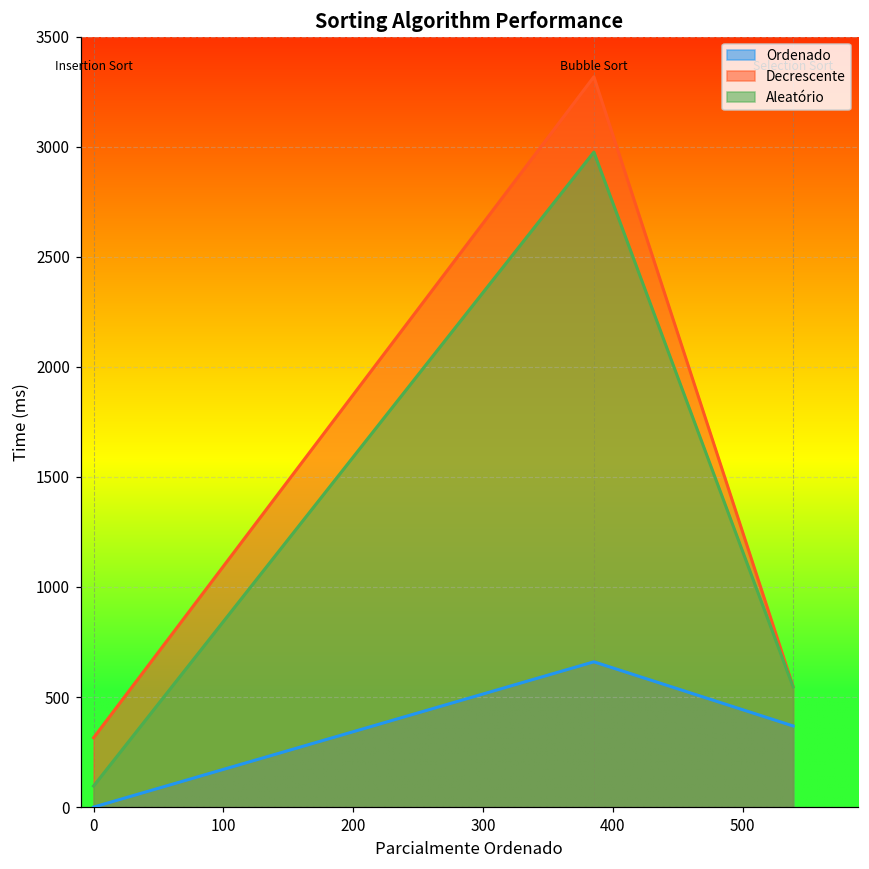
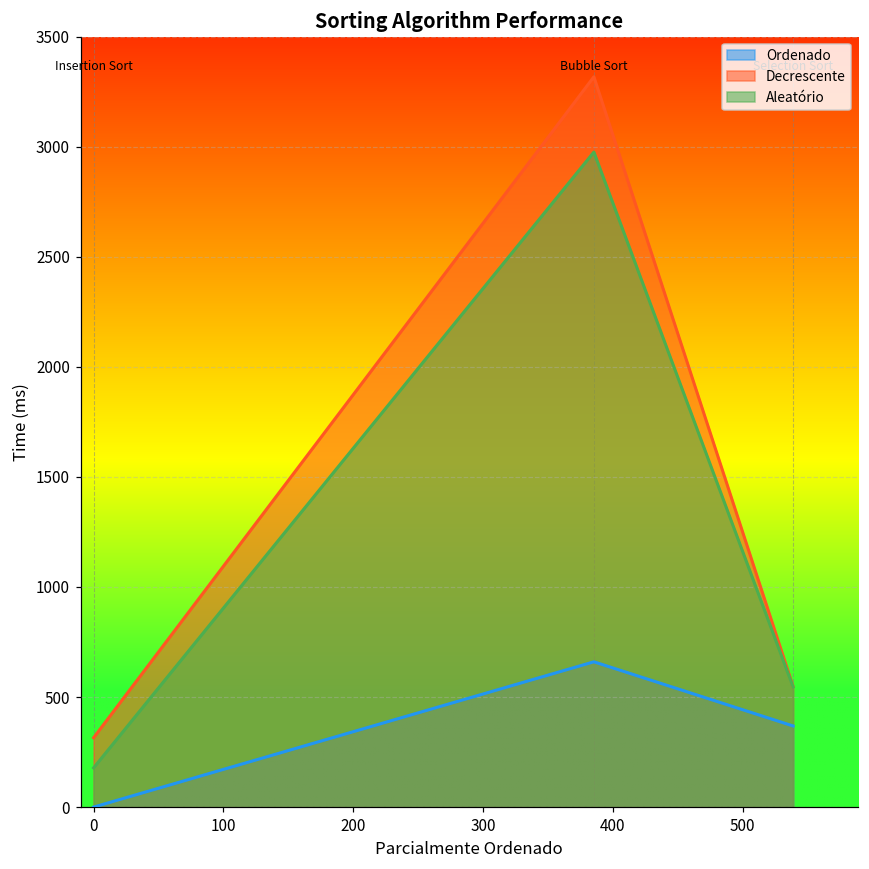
  {
    "Ordenado": {
      "0": 0
    },
    "Decrescente": {
      "0": 310
    },
    "Aleatório": {
-     "0": 100
+     "0": 180
    }
  }
